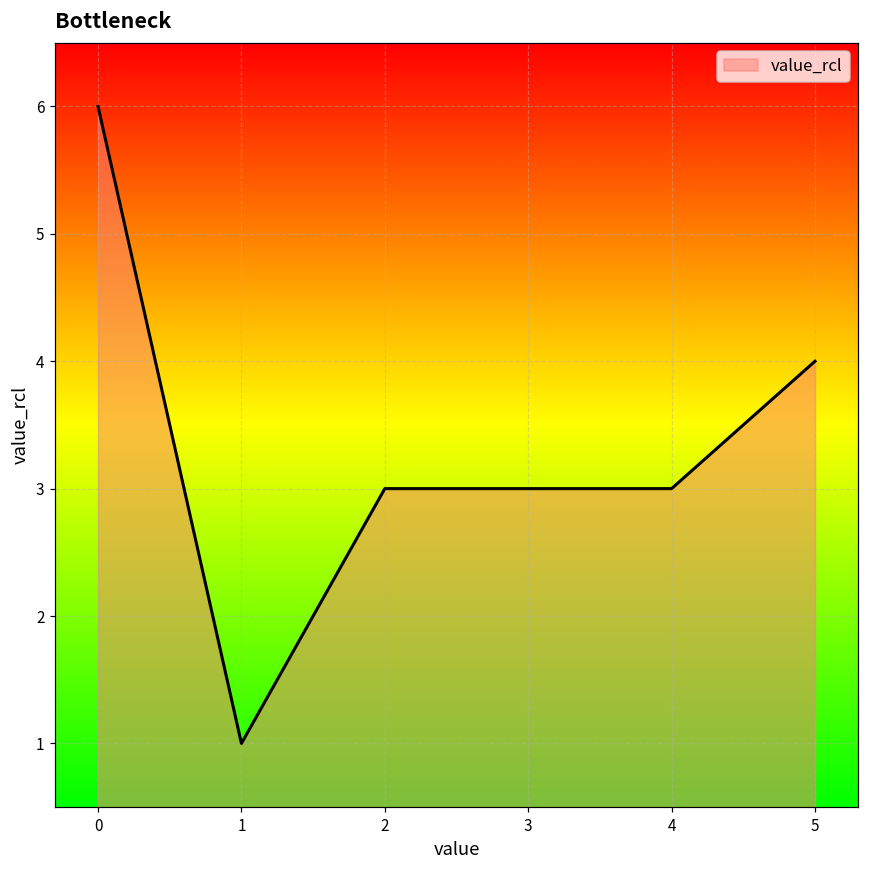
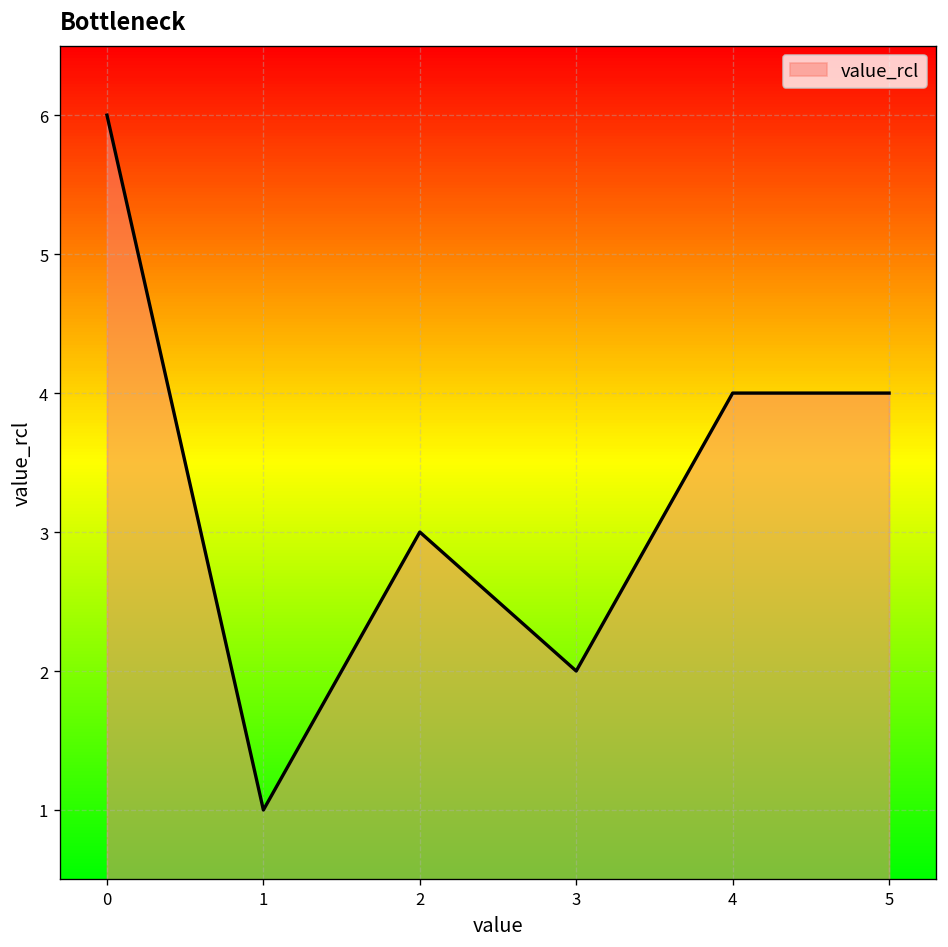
  {
    "0": 6,
    "1": 1,
    "2": 3,
-   "3": 3,
-   "4": 3,
+   "3": 2,
+   "4": 4,
    "5": 4
  }
